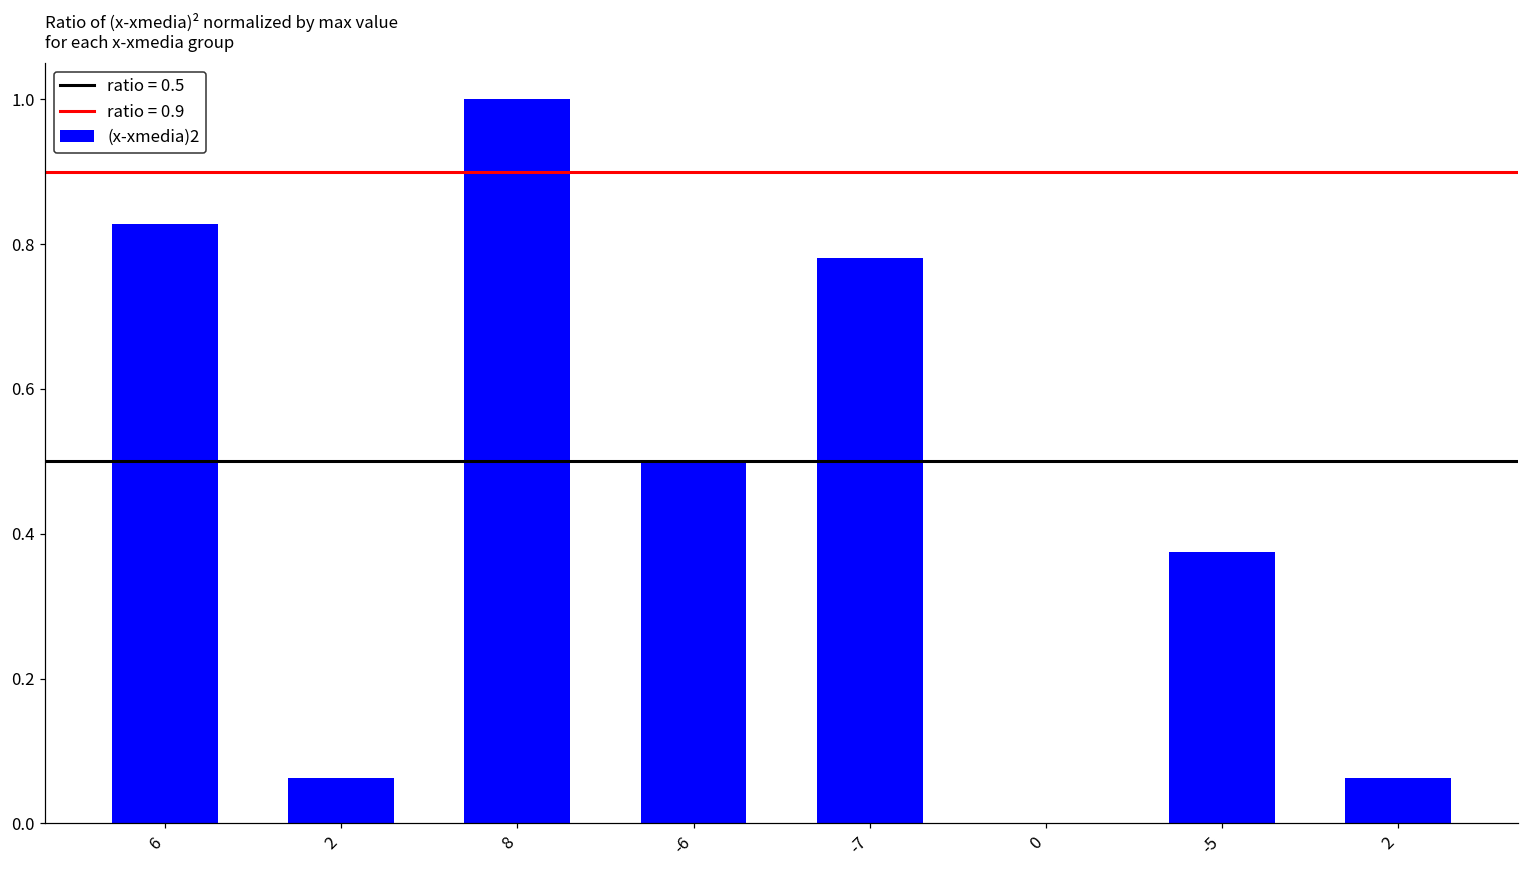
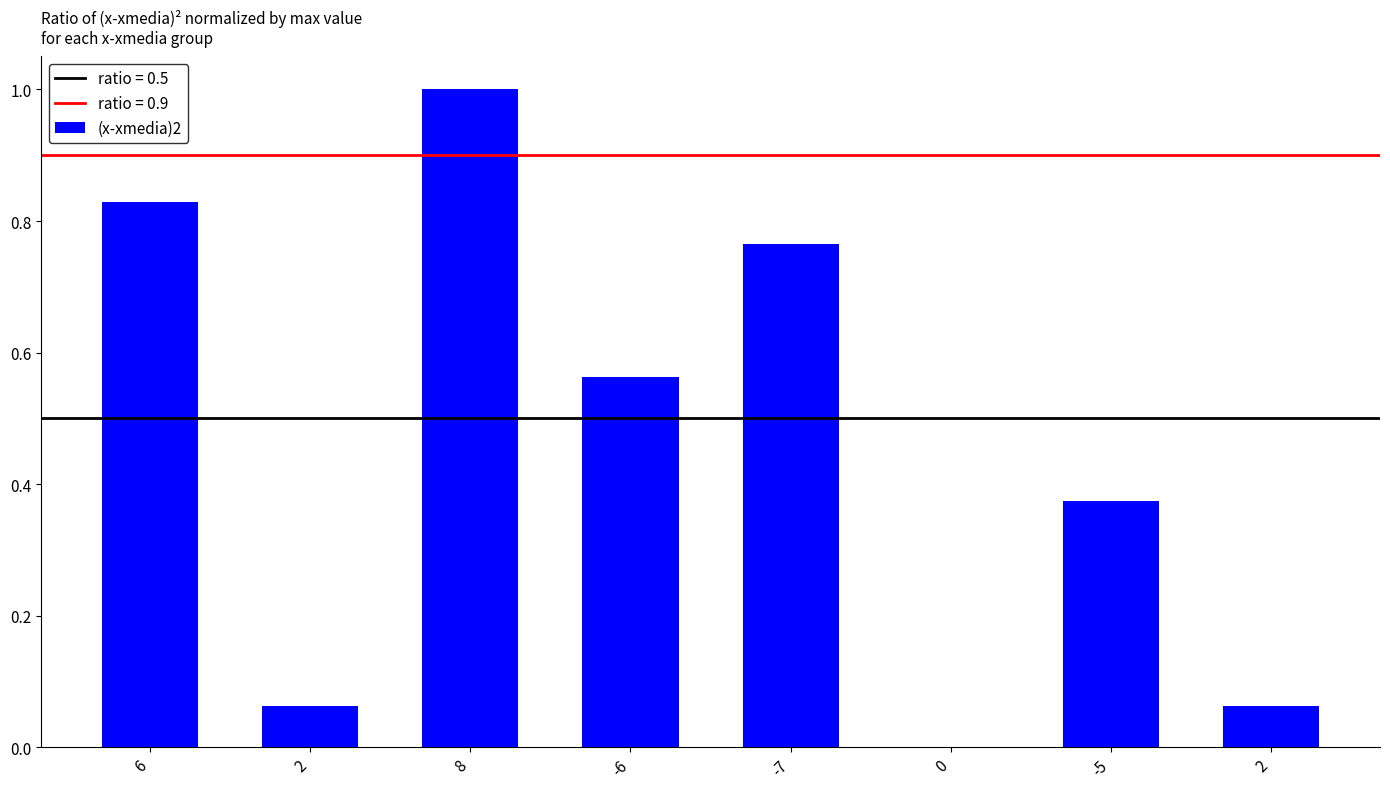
  {
    "6": 0.83,
    "8": 1.00,
-   "-6": 0.50,
-   "-7": 0.78,
+   "-6": 0.56,
+   "-7": 0.77,
    "0": 0.00,
    "-5": 0.38
  }
